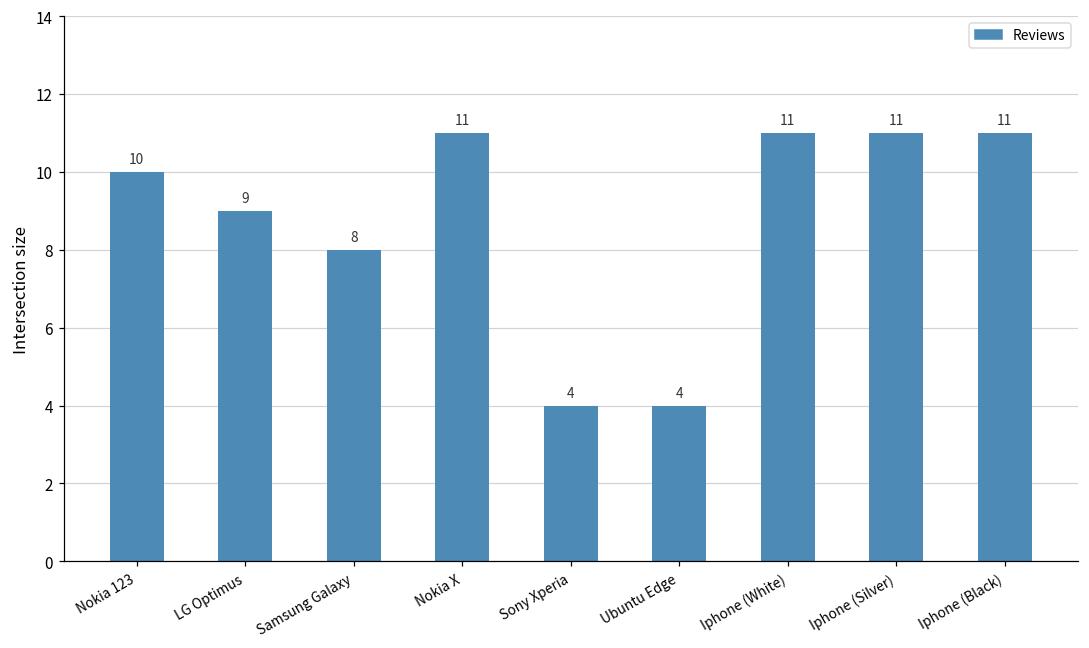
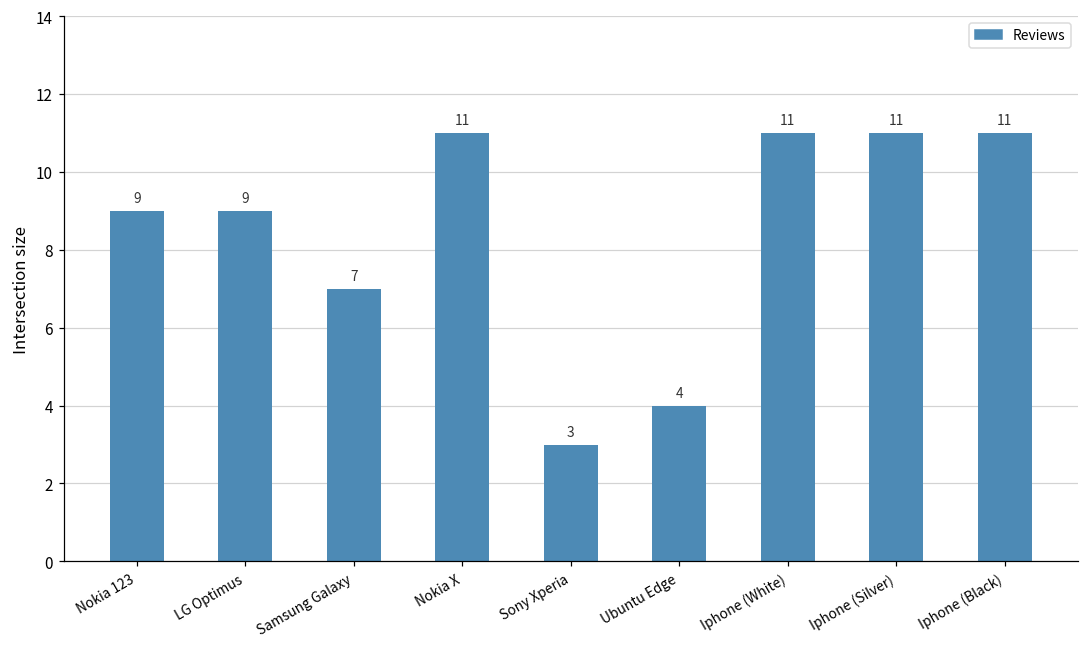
  {
-   "Nokia 123": 10,
+   "Nokia 123": 9,
    "LG Optimus": 9,
-   "Samsung Galaxy": 8,
+   "Samsung Galaxy": 7,
    "Nokia X": 11,
-   "Sony Xperia": 4,
+   "Sony Xperia": 3,
    "Ubuntu Edge": 4,
    "Iphone (White)": 11,
    "Iphone (Silver)": 11,
    "Iphone (Black)": 11
  }
